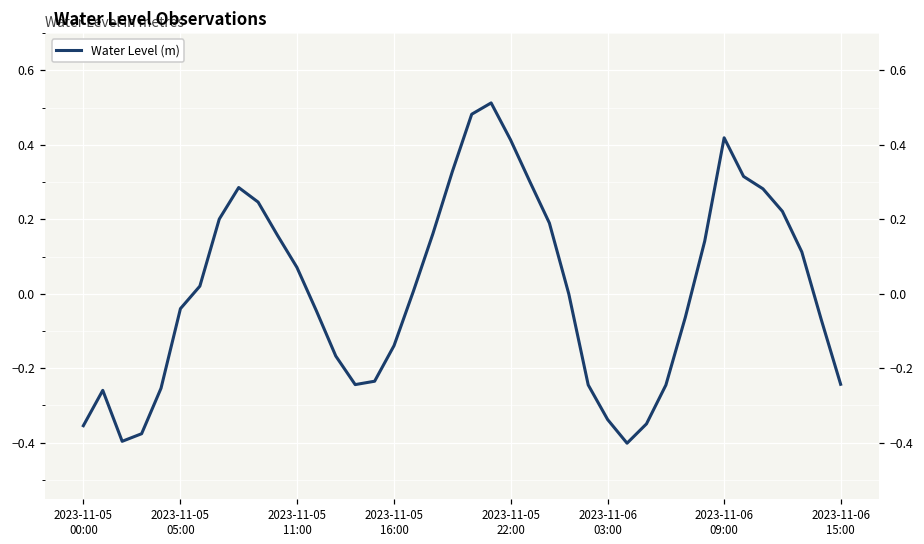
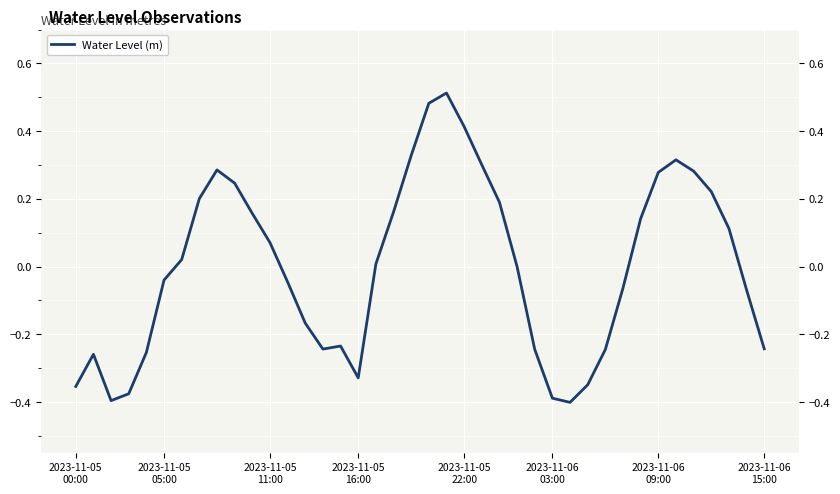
  {
    "2023-11-05 00:00": -0.35,
    "2023-11-05 05:00": -0.04,
    "2023-11-05 11:00": 0.07,
-   "2023-11-05 16:00": -0.14,
+   "2023-11-05 16:00": -0.33,
    "2023-11-05 22:00": 0.41,
-   "2023-11-06 03:00": -0.34,
-   "2023-11-06 09:00": 0.42,
+   "2023-11-06 03:00": -0.39,
+   "2023-11-06 09:00": 0.28,
    "2023-11-06 15:00": -0.24
  }
